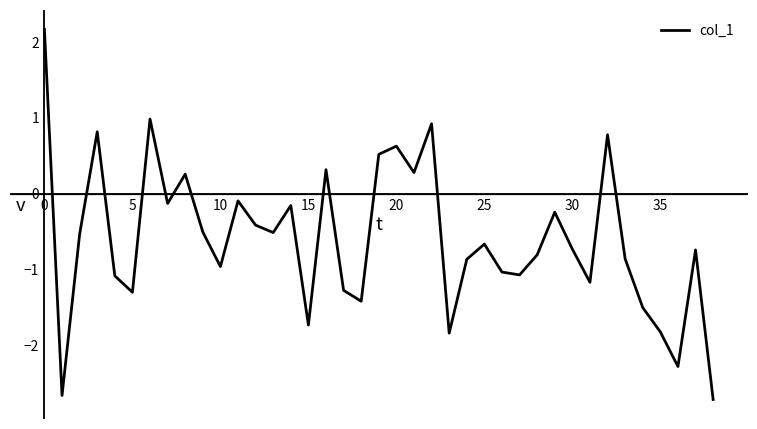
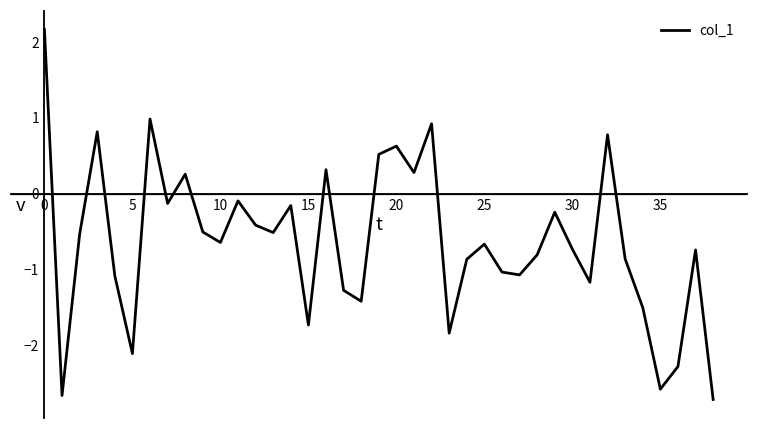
  {
    "0": 2.2,
-   "5": -1.3,
-   "10": -1.0,
+   "5": -2.1,
+   "10": -0.6,
    "15": -1.7,
    "20": 0.6,
    "25": -0.7,
    "30": -0.7,
-   "35": -1.8
+   "35": -2.6
  }
